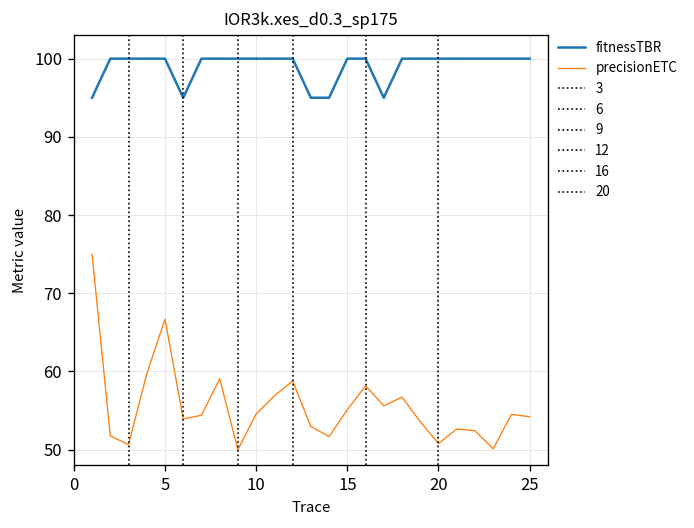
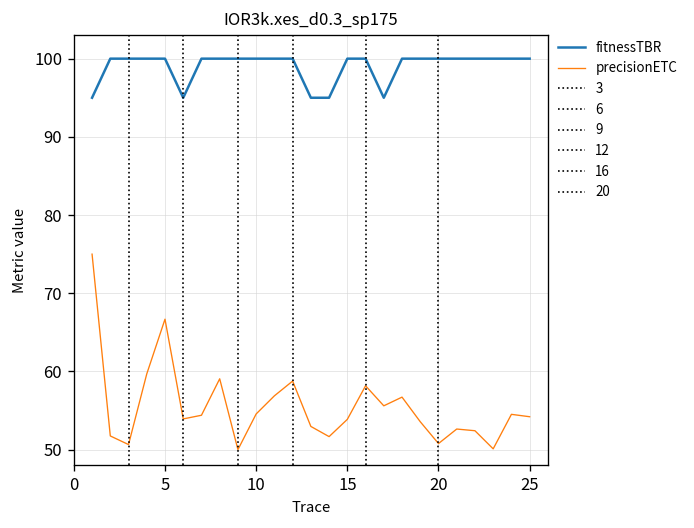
  {
    "fitnessTBR": {
      "5": 100,
      "10": 100,
      "15": 100,
      "20": 100,
      "25": 100
    },
    "precisionETC": {
      "5": 67,
      "10": 55,
-     "15": 55,
+     "15": 54,
      "20": 51,
      "25": 54
    }
  }
